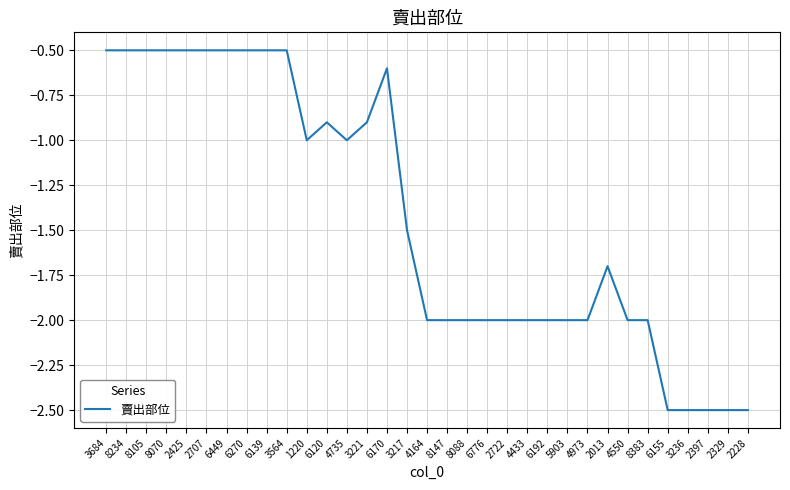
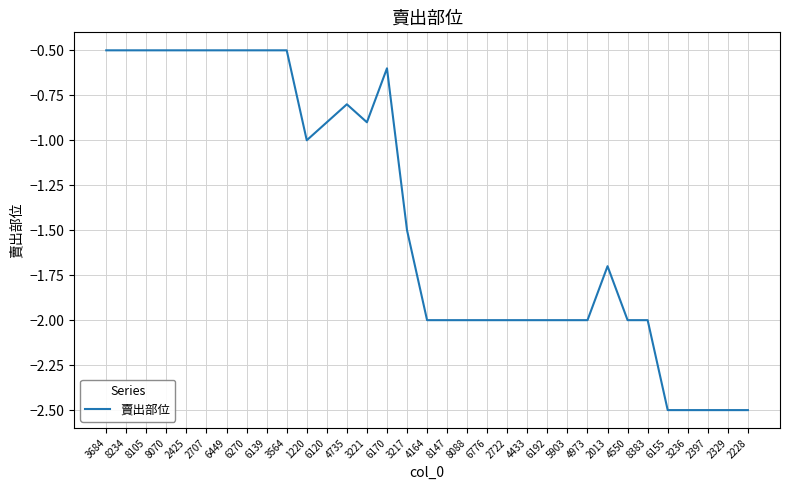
  {
    "3684": -0.5,
    "8234": -0.5,
    "8105": -0.5,
    "8070": -0.5,
    "2425": -0.5,
    "2707": -0.5,
    "6449": -0.5,
    "6270": -0.5,
    "6139": -0.5,
    "3564": -0.5,
    "1220": -1.0,
    "6120": -0.9,
-   "4735": -1.0,
+   "4735": -0.8,
    "3221": -0.9,
    "6170": -0.6,
    "3217": -1.5,
    "4164": -2.0,
    "8147": -2.0,
    "8088": -2.0,
    "6776": -2.0,
    "2722": -2.0,
    "4433": -2.0,
    "6192": -2.0,
    "5903": -2.0,
    "4973": -2.0,
    "2013": -1.7,
    "4550": -2.0,
    "8383": -2.0,
    "6155": -2.5,
    "3236": -2.5,
    "2397": -2.5,
    "2329": -2.5,
    "2228": -2.5
  }
